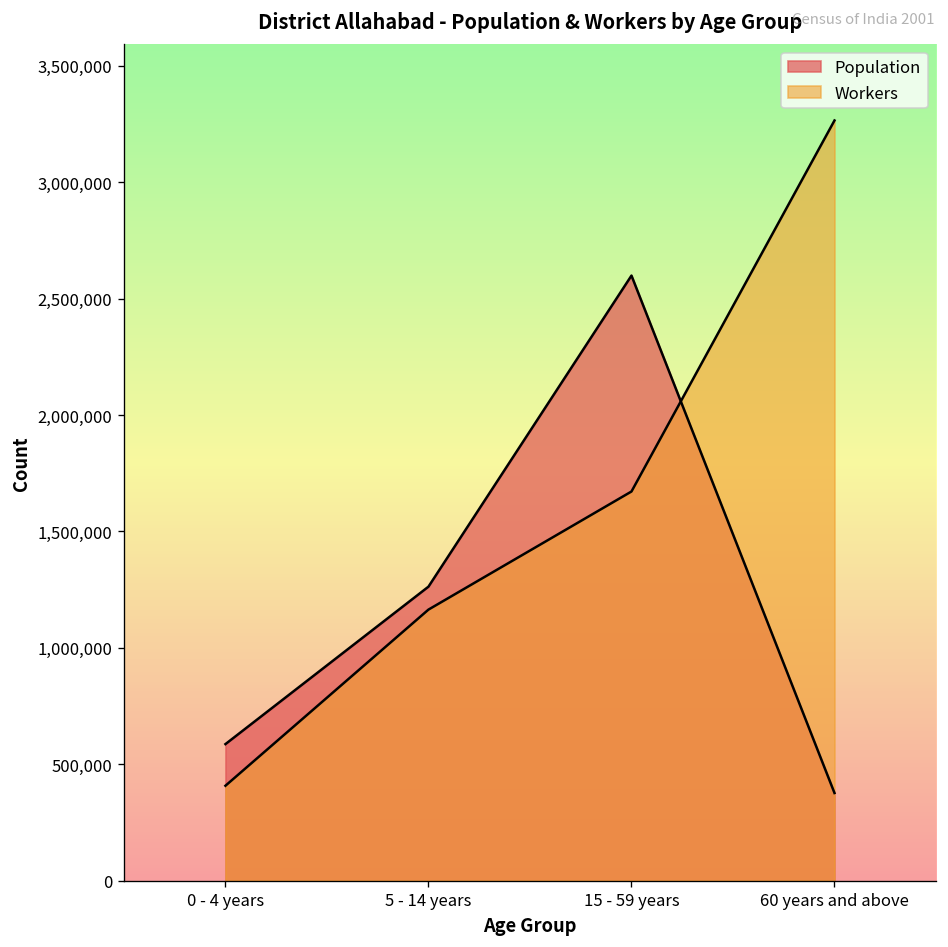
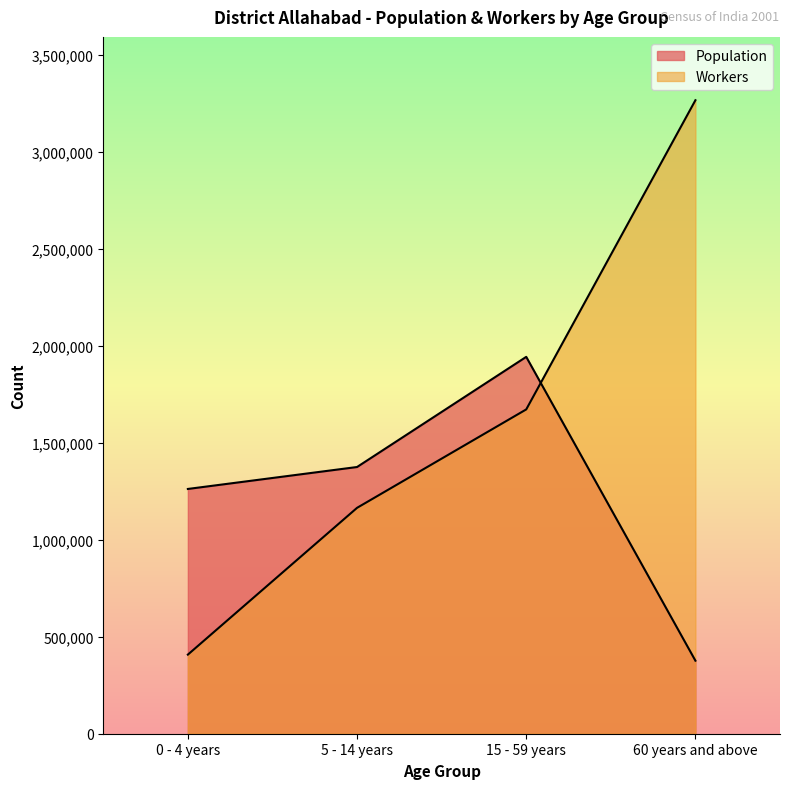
  {
    "Population": {
-     "0 - 4 years": "590,000",
-     "5 - 14 years": "1,260,000",
-     "15 - 59 years": "2,600,000",
+     "0 - 4 years": "1,260,000",
+     "5 - 14 years": "1,370,000",
+     "15 - 59 years": "1,940,000",
      "60 years and above": "380,000"
    },
    "Workers": {
      "0 - 4 years": "410,000",
      "5 - 14 years": "1,160,000",
      "15 - 59 years": "1,670,000",
      "60 years and above": "3,260,000"
    }
  }
